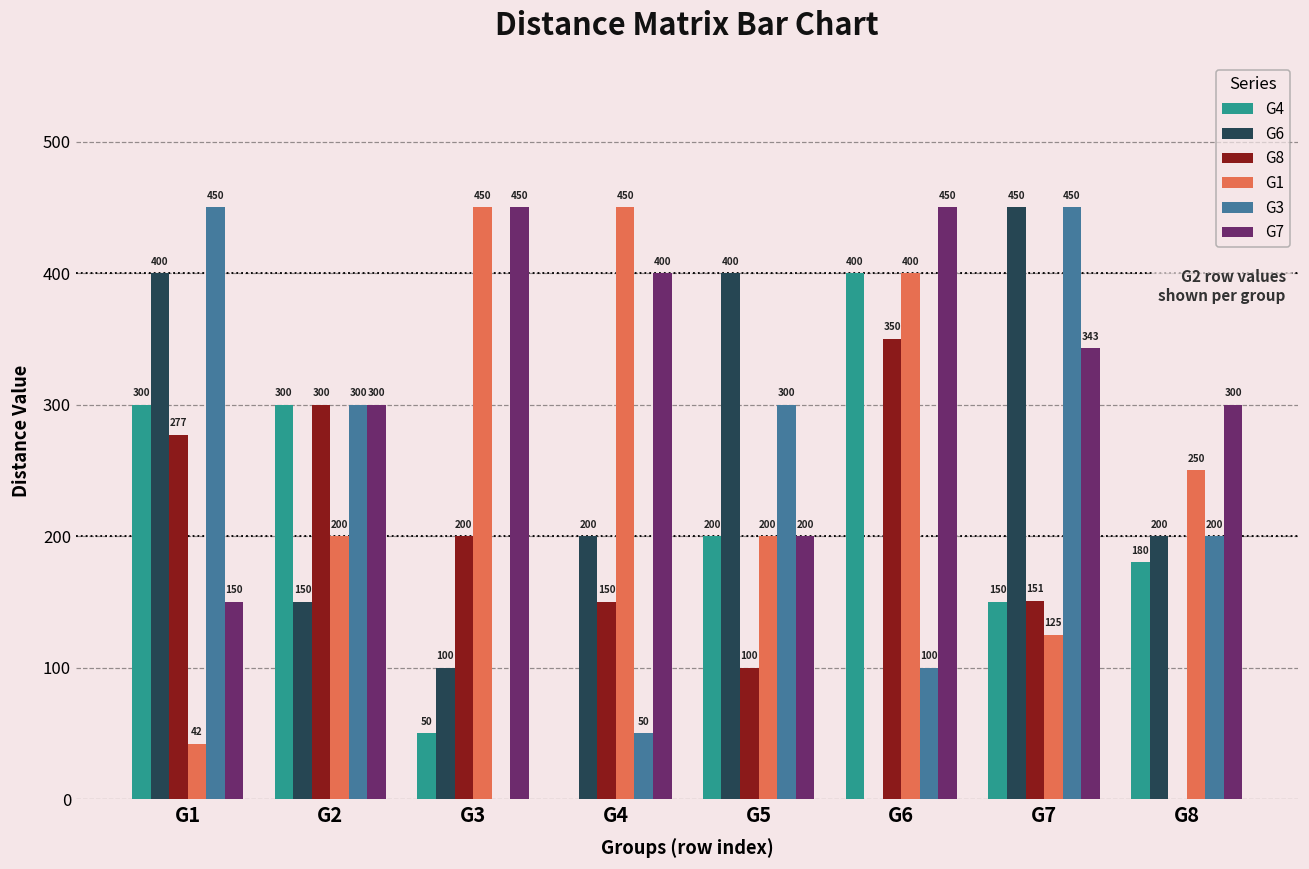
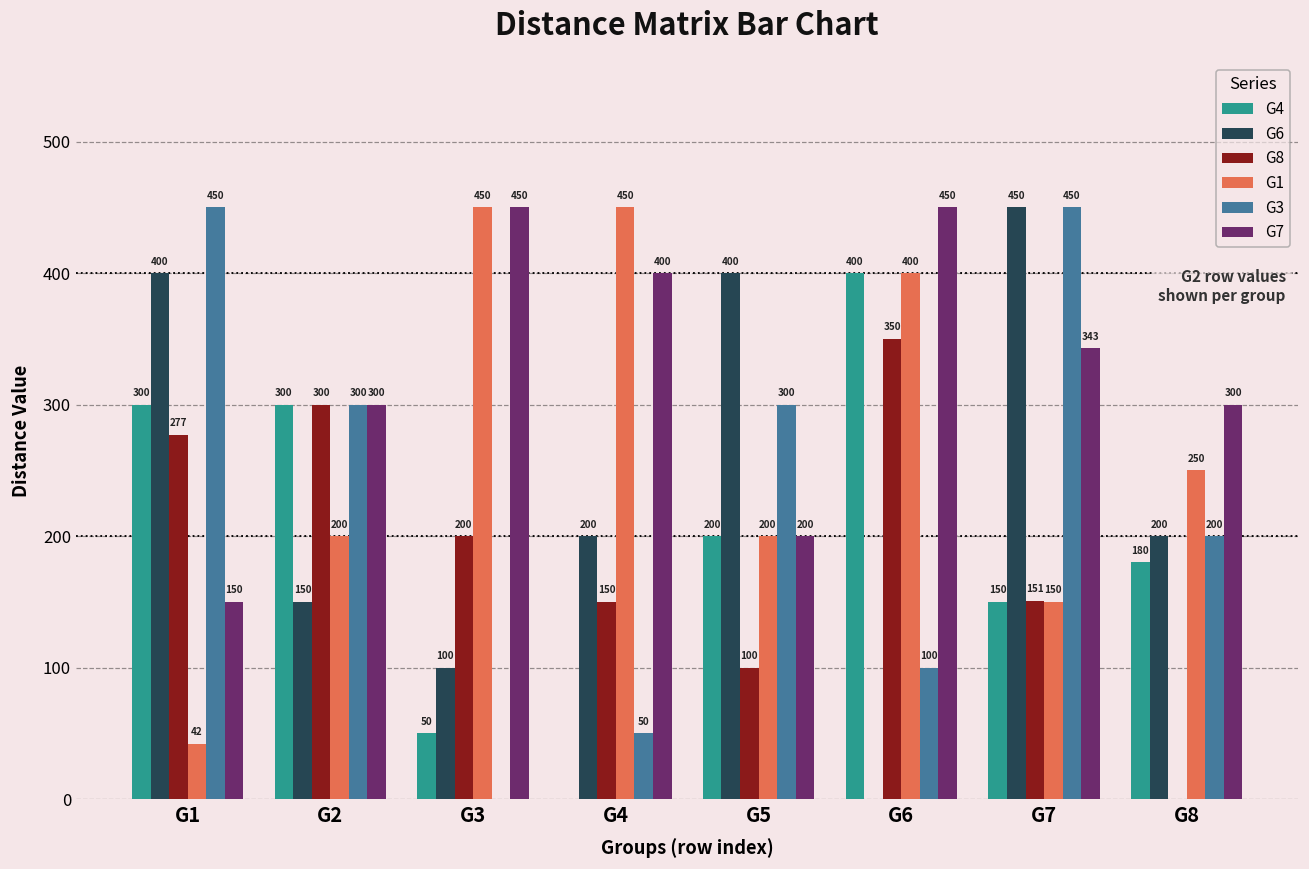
  {
    "G6": {
      "G1": 400,
      "G2": 150,
      "G3": 100,
      "G4": 200,
      "G5": 400,
      "G7": 450,
      "G8": 200
    },
    "G8": {
      "G1": 277,
      "G2": 300,
      "G3": 200,
      "G4": 150,
      "G5": 100,
      "G6": 350,
      "G7": 151
    },
    "G1": {
      "G1": 42,
      "G2": 200,
      "G3": 450,
      "G4": 450,
      "G5": 200,
      "G6": 400,
-     "G7": 125,
+     "G7": 150,
      "G8": 250
    },
    "G7": {
      "G1": 150,
      "G2": 300,
      "G3": 450,
      "G4": 400,
      "G5": 200,
      "G6": 450,
      "G7": 343,
      "G8": 300
    }
  }
